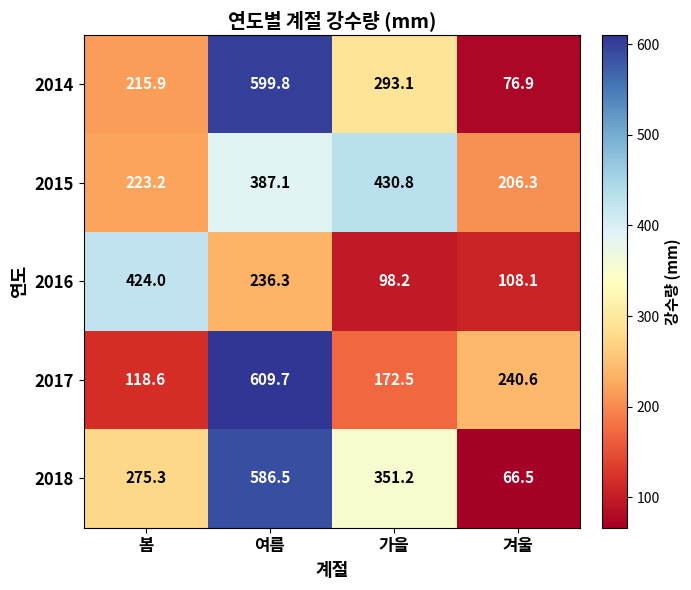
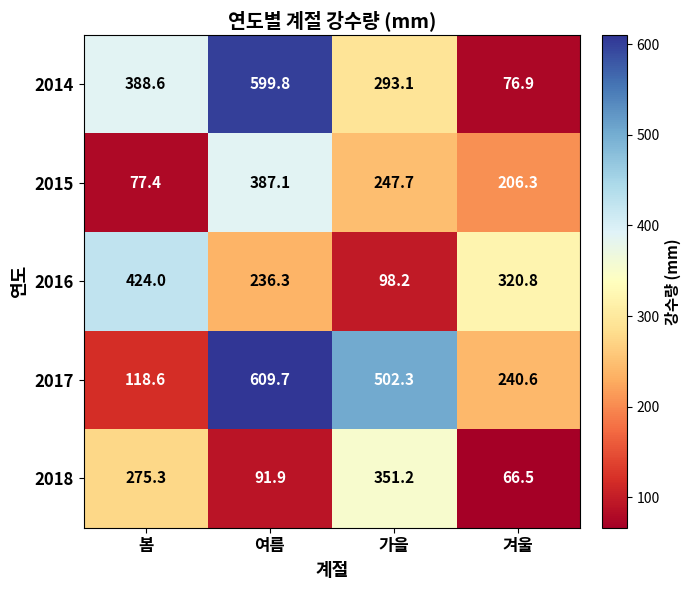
  {
    "2014": {
-     "봄": 215.9,
+     "봄": 388.6,
      "여름": 599.8,
      "가을": 293.1,
      "겨울": 76.9
    },
    "2015": {
-     "봄": 223.2,
+     "봄": 77.4,
      "여름": 387.1,
-     "가을": 430.8,
+     "가을": 247.7,
      "겨울": 206.3
    },
    "2016": {
      "봄": 424.0,
      "여름": 236.3,
      "가을": 98.2,
-     "겨울": 108.1
+     "겨울": 320.8
    },
    "2017": {
      "봄": 118.6,
      "여름": 609.7,
-     "가을": 172.5,
+     "가을": 502.3,
      "겨울": 240.6
    },
    "2018": {
      "봄": 275.3,
-     "여름": 586.5,
+     "여름": 91.9,
      "가을": 351.2,
      "겨울": 66.5
    }
  }
